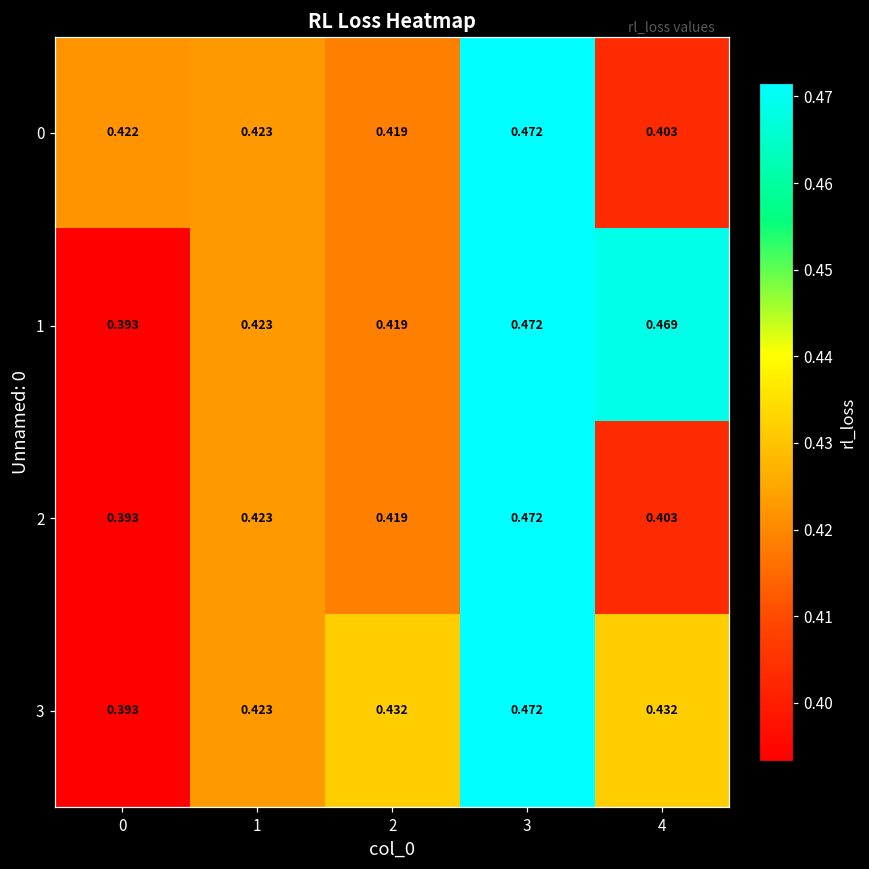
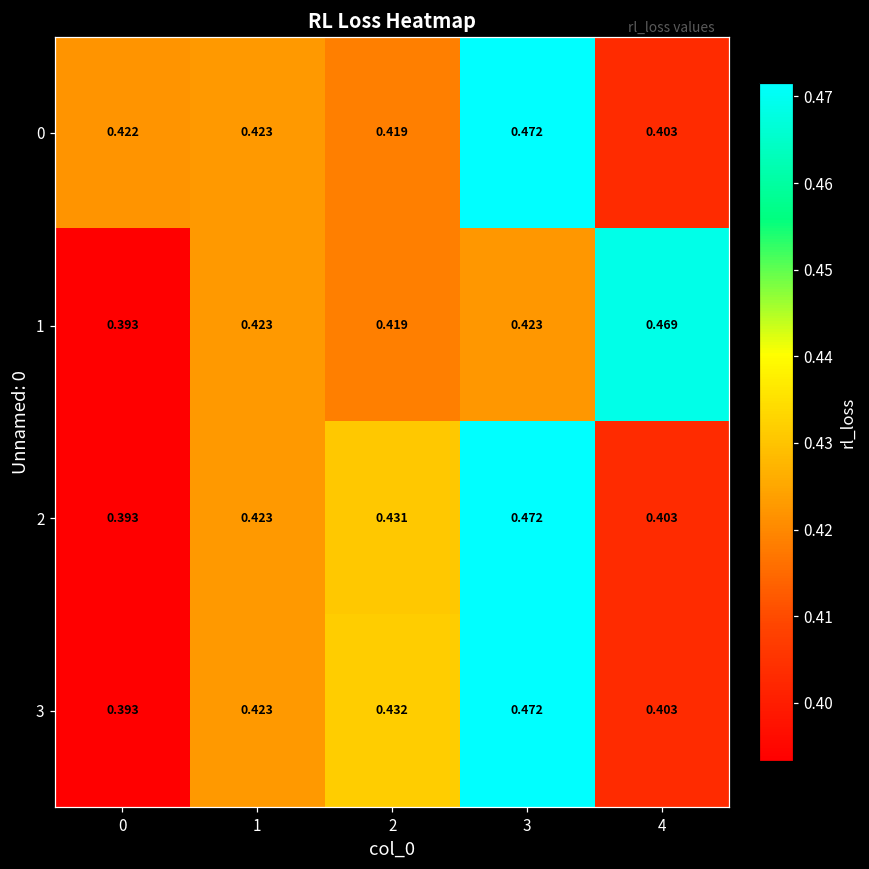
  {
    "0": {
      "0": 0.422,
      "1": 0.423,
      "2": 0.419,
      "3": 0.472,
      "4": 0.403
    },
    "1": {
      "0": 0.393,
      "1": 0.423,
      "2": 0.419,
-     "3": 0.472,
+     "3": 0.423,
      "4": 0.469
    },
    "2": {
      "0": 0.393,
      "1": 0.423,
-     "2": 0.419,
+     "2": 0.431,
      "3": 0.472,
      "4": 0.403
    },
    "3": {
      "0": 0.393,
      "1": 0.423,
      "2": 0.432,
      "3": 0.472,
-     "4": 0.432
+     "4": 0.403
    }
  }
